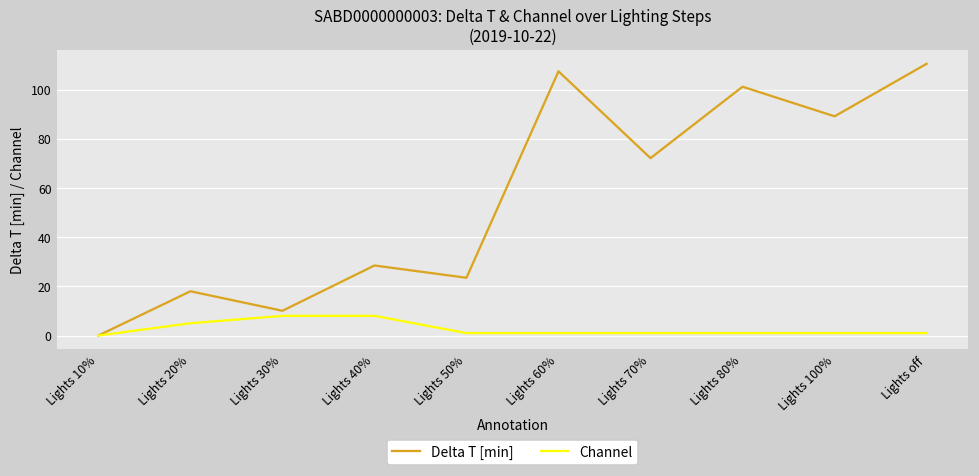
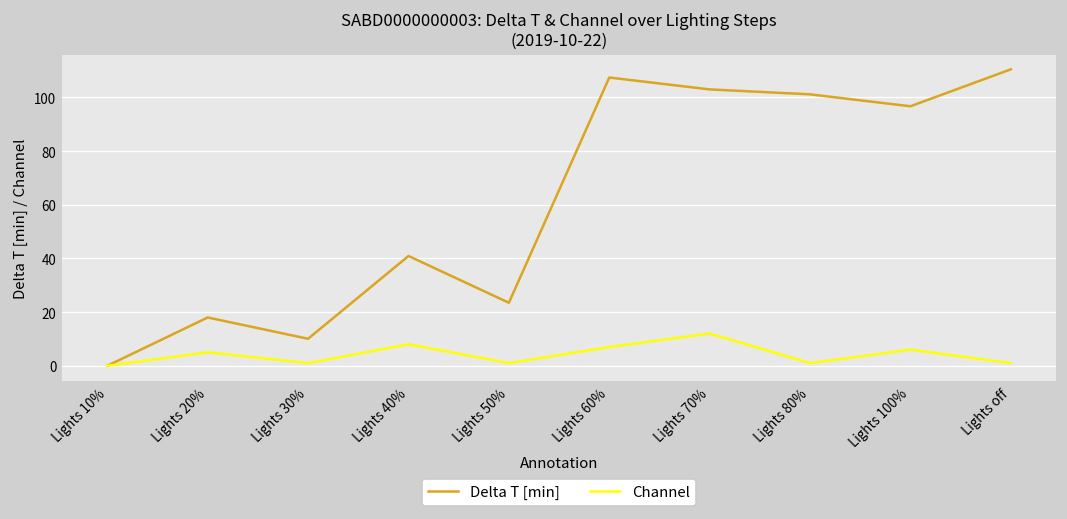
  {
    "Delta T [min]": {
      "Lights 20%": 18,
      "Lights 30%": 10,
-     "Lights 40%": 28,
+     "Lights 40%": 41,
      "Lights 50%": 23,
      "Lights 60%": 107,
-     "Lights 70%": 72,
+     "Lights 70%": 103,
      "Lights 80%": 101,
-     "Lights 100%": 89,
+     "Lights 100%": 97,
      "Lights off": 110
    },
    "Channel": {
      "Lights 20%": 5,
-     "Lights 30%": 8,
+     "Lights 30%": 1,
      "Lights 40%": 8,
      "Lights 50%": 1,
-     "Lights 60%": 1,
-     "Lights 70%": 1,
+     "Lights 60%": 7,
+     "Lights 70%": 12,
      "Lights 80%": 1,
-     "Lights 100%": 1,
+     "Lights 100%": 6,
      "Lights off": 1
    }
  }
